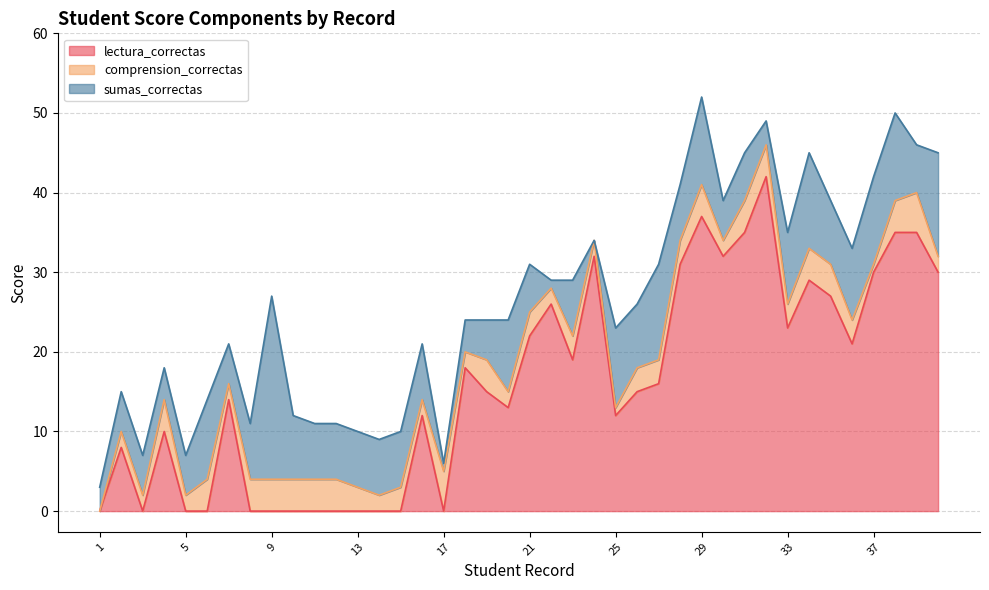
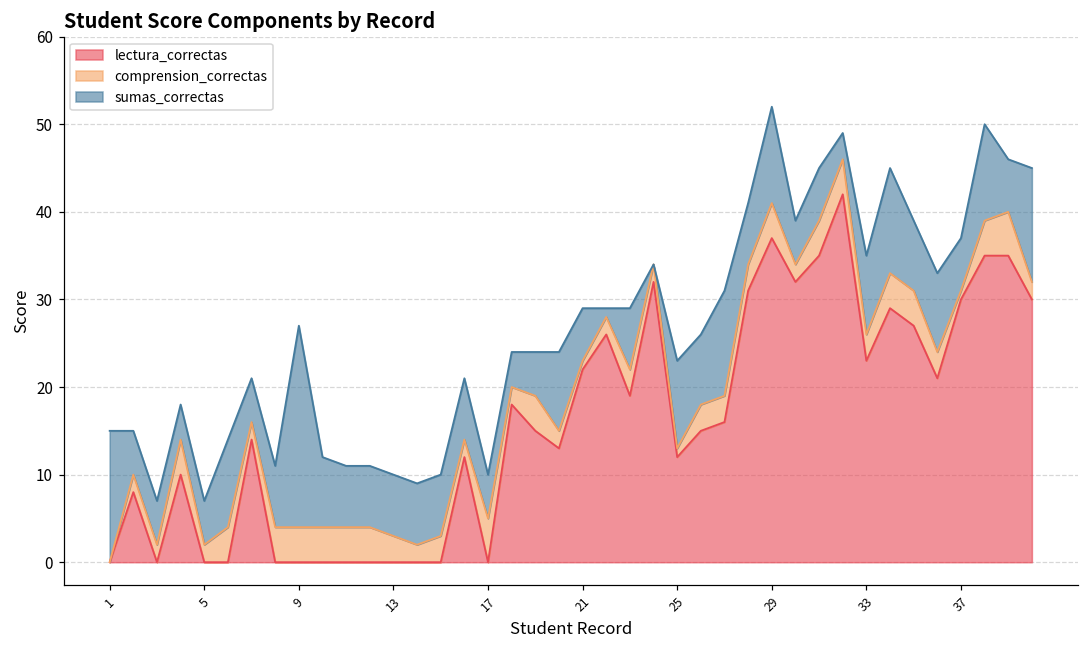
  {
    "lectura_correctas": {
      "5": 0,
      "9": 0,
      "13": 0,
      "17": 0,
      "21": 22,
      "25": 12,
      "29": 37,
      "33": 23,
      "37": 30
    },
    "comprension_correctas": {
      "5": 2,
      "9": 4,
      "13": 3,
      "17": 5,
-     "21": 3,
+     "21": 1,
      "25": 1,
      "29": 4,
      "33": 3,
      "37": 1
    },
    "sumas_correctas": {
-     "1": 3,
+     "1": 15,
      "5": 5,
      "9": 23,
      "13": 7,
-     "17": 1,
+     "17": 5,
      "21": 6,
      "25": 10,
      "29": 11,
      "33": 9,
-     "37": 11
+     "37": 6
    }
  }
